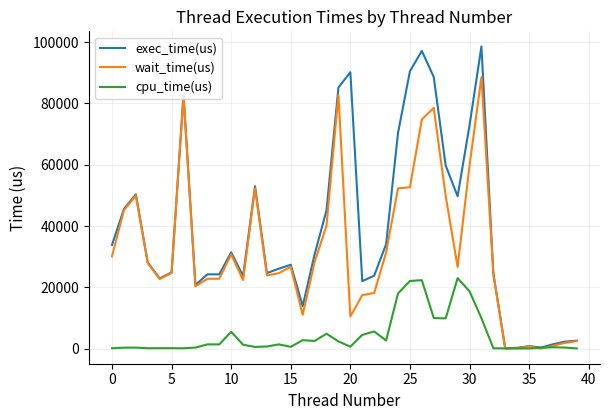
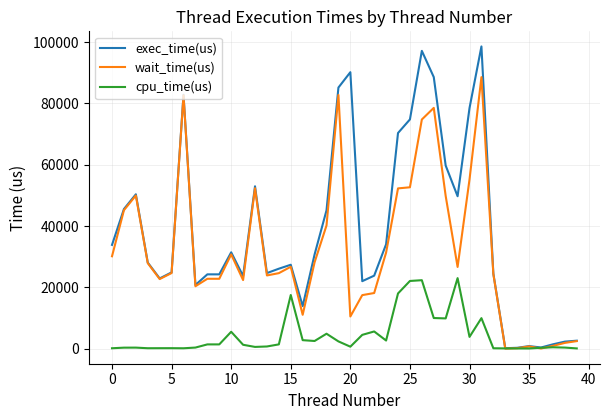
  {
    "exec_time(us)": {
      "0": 34000,
      "20": 90000,
-     "25": 90000,
-     "30": 73000
+     "25": 75000,
+     "30": 78000
    },
    "wait_time(us)": {
      "0": 30000,
      "20": 11000,
      "25": 53000,
-     "30": 60000
+     "30": 55000
    },
    "cpu_time(us)": {
      "0": 0,
      "5": 0,
      "10": 6000,
-     "15": 1000,
+     "15": 18000,
      "20": 1000,
      "25": 22000,
-     "30": 19000
+     "30": 4000
    }
  }
